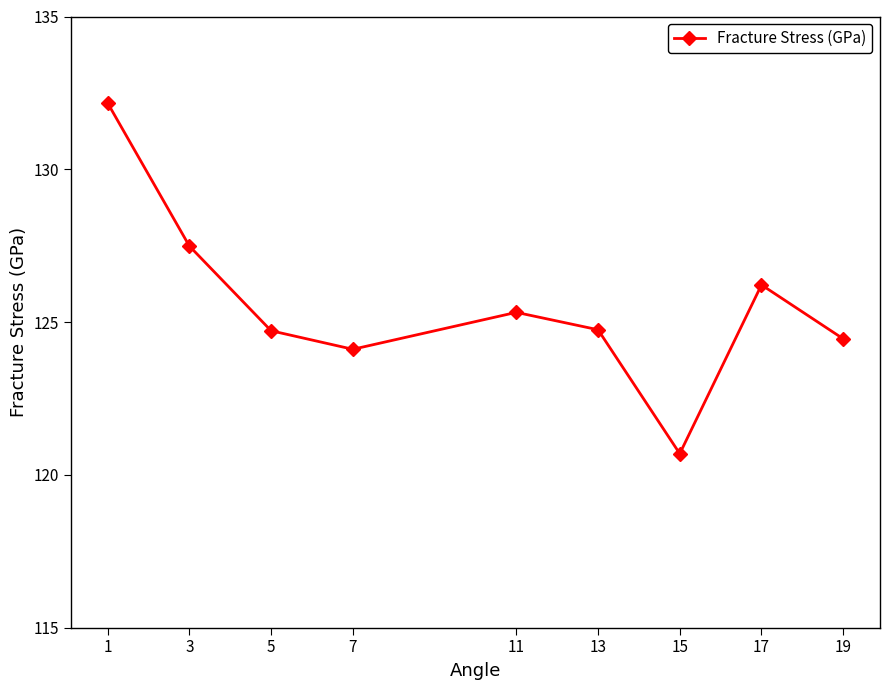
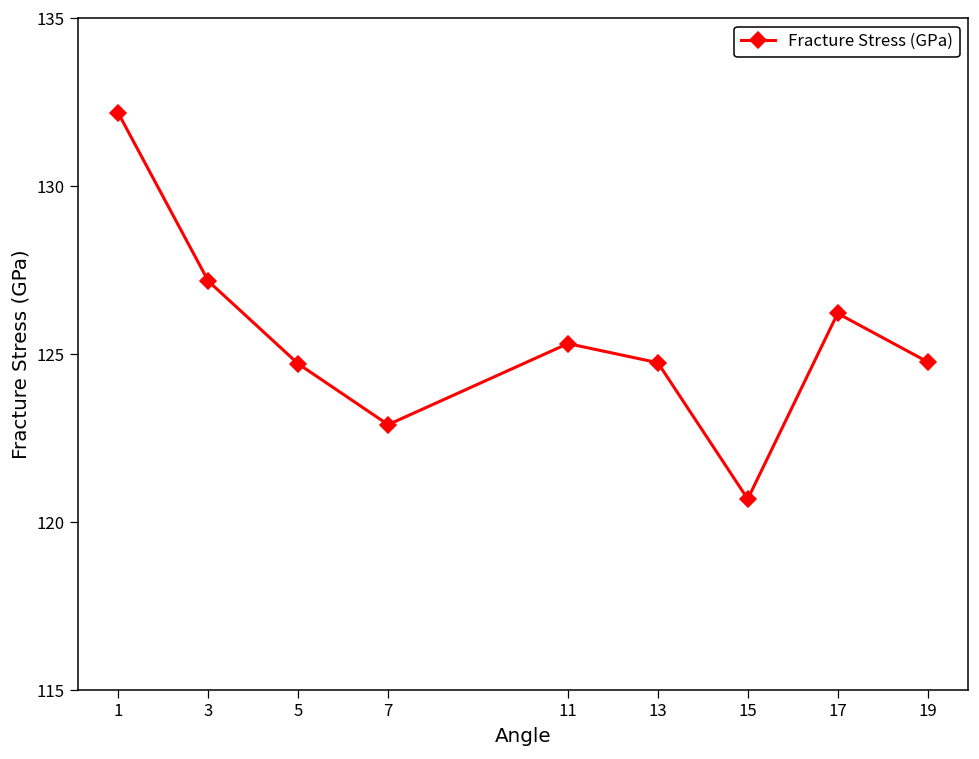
  {
    "1": 132.2,
-   "3": 127.5,
+   "3": 127.2,
    "5": 124.7,
-   "7": 124.1,
+   "7": 122.9,
    "11": 125.3,
    "13": 124.7,
    "15": 120.7,
    "17": 126.2,
-   "19": 124.5
+   "19": 124.8
  }
